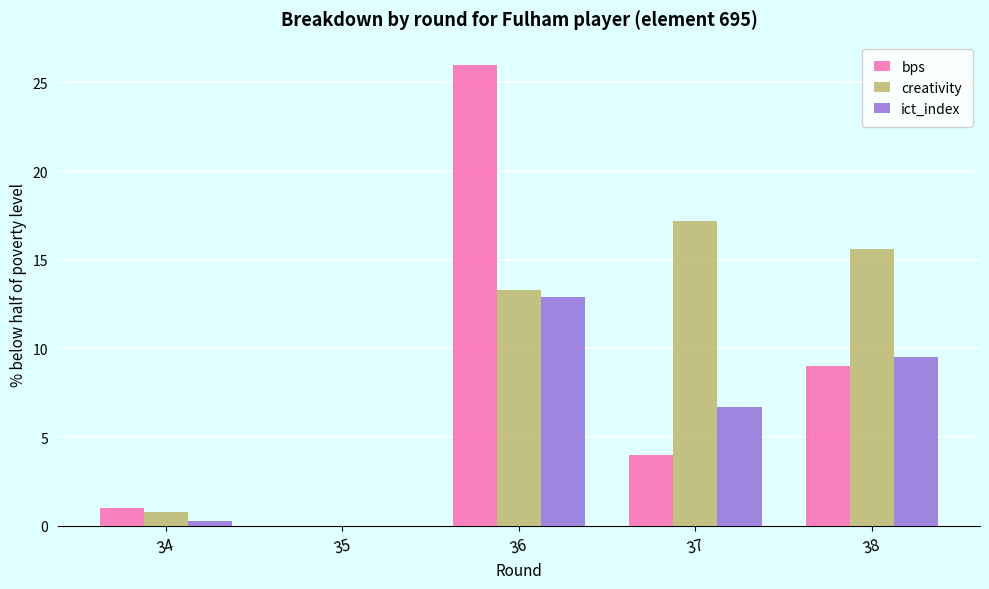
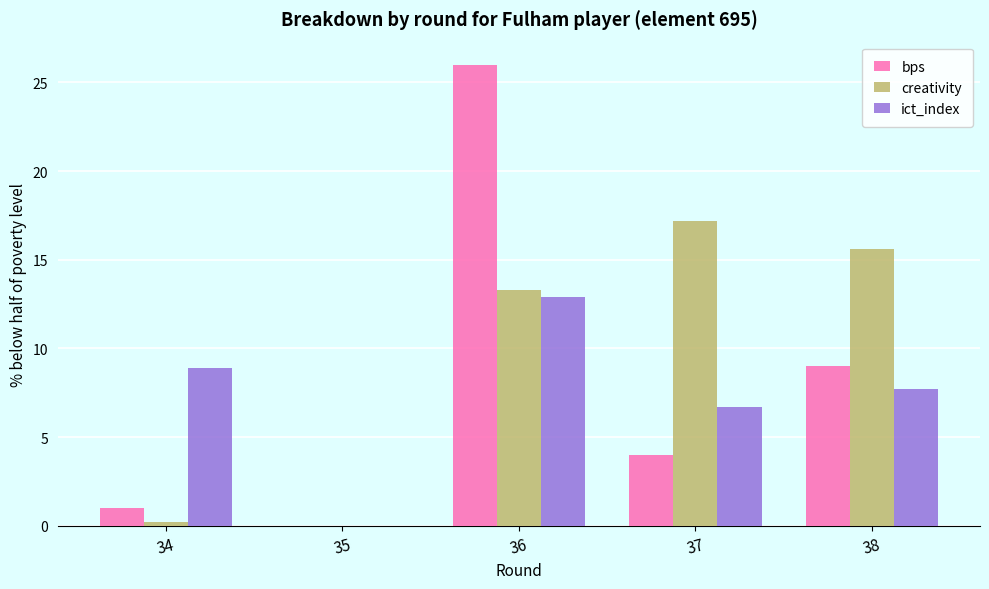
  {
    "bps": {
      "34": 1.0,
      "35": 0.0,
      "36": 26.0,
      "37": 4.0,
      "38": 9.0
    },
    "creativity": {
-     "34": 0.8,
+     "34": 0.2,
      "35": 0.0,
      "36": 13.3,
      "37": 17.2,
      "38": 15.6
    },
    "ict_index": {
-     "34": 0.3,
+     "34": 8.9,
      "35": 0.0,
      "36": 12.9,
      "37": 6.7,
-     "38": 9.5
+     "38": 7.7
    }
  }
